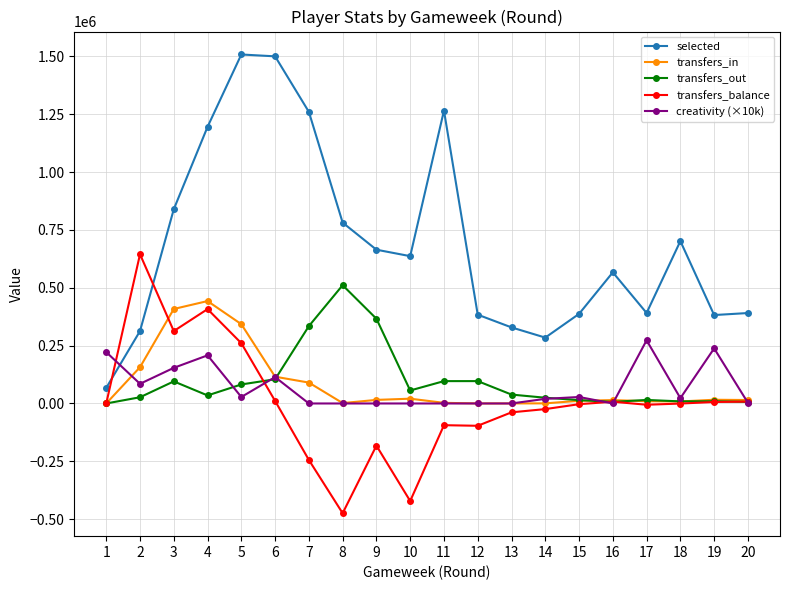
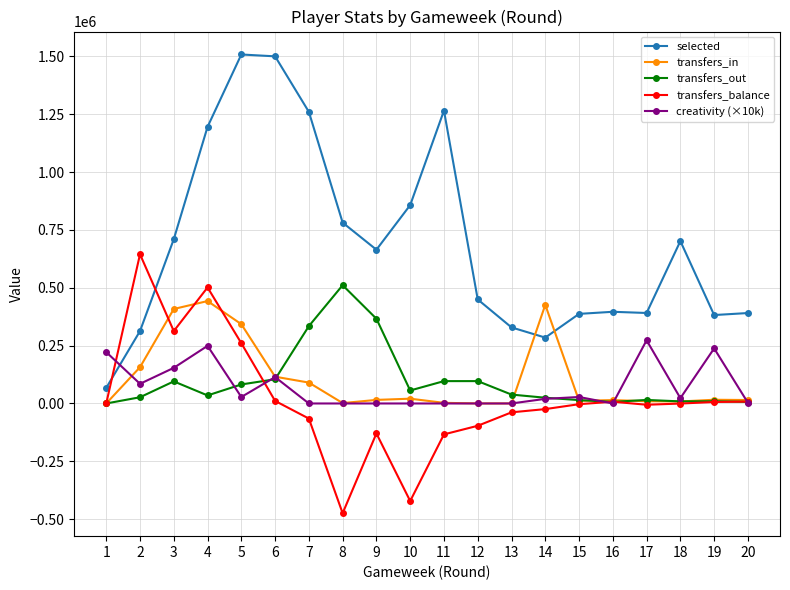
  {
    "selected": {
      "1": 70000,
      "2": 310000,
-     "3": 840000,
+     "3": 710000,
      "4": 1200000,
      "5": 1510000,
      "6": 1500000,
      "7": 1260000,
      "8": 780000,
      "9": 660000,
-     "10": 640000,
+     "10": 860000,
      "11": 1270000,
-     "12": 380000,
+     "12": 450000,
      "13": 330000,
      "14": 280000,
      "15": 390000,
-     "16": 570000,
+     "16": 400000,
      "17": 390000,
      "18": 700000,
      "19": 380000,
      "20": 390000
    },
    "transfers_in": {
      "2": 160000,
      "3": 410000,
      "4": 440000,
      "5": 340000,
      "7": 90000,
      "9": 20000,
      "10": 20000,
-     "14": 0
+     "14": 430000
    },
    "transfers_out": {
      "2": 30000,
      "3": 100000,
      "4": 30000,
      "5": 80000,
      "7": 330000,
      "8": 510000,
      "9": 370000,
      "10": 60000,
      "11": 100000,
      "12": 100000,
      "13": 40000
    },
    "transfers_balance": {
      "2": 640000,
      "3": 310000,
-     "4": 410000,
+     "4": 500000,
      "5": 260000,
      "6": 10000,
-     "7": -240000,
+     "7": -70000,
      "8": -470000,
-     "9": -180000,
+     "9": -130000,
      "10": -420000,
-     "11": -90000,
+     "11": -130000,
      "12": -100000,
      "13": -40000,
      "14": -20000,
      "15": 0,
      "17": -10000
    },
    "creativity (×10k)": {
      "1": 220000,
      "2": 90000,
      "3": 150000,
-     "4": 210000,
+     "4": 250000,
      "5": 30000,
      "7": 0,
      "9": 0,
      "10": 0,
      "15": 30000,
      "17": 270000,
      "18": 20000,
      "19": 240000
    }
  }
